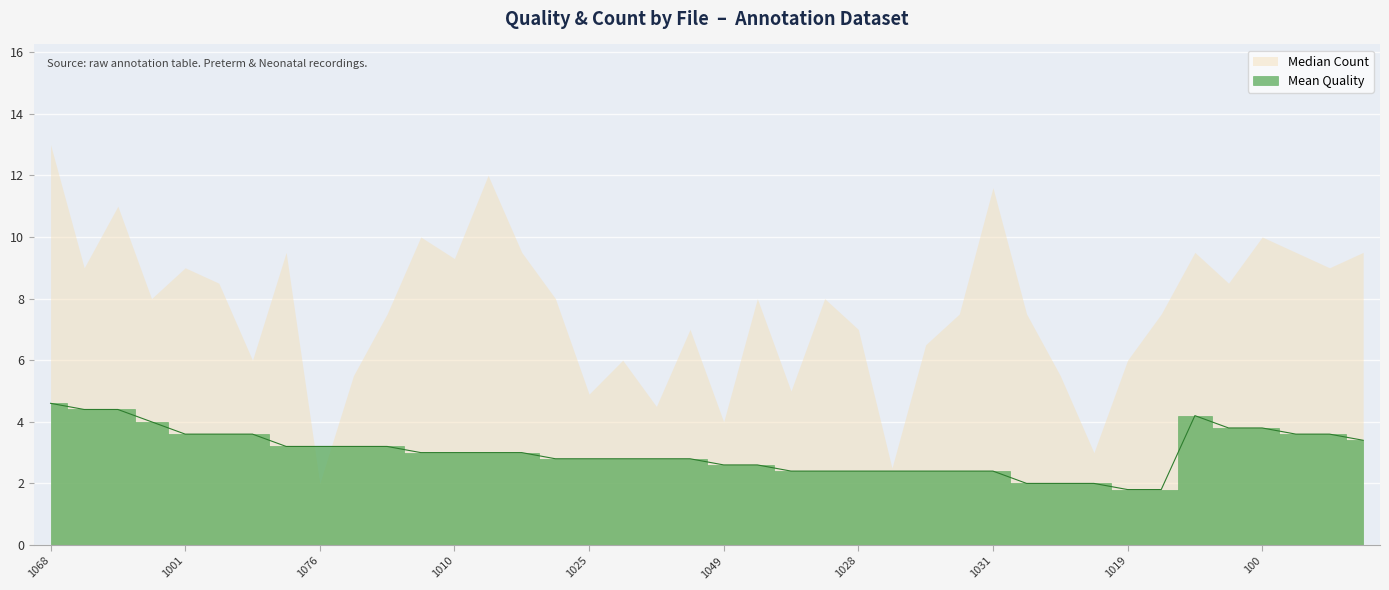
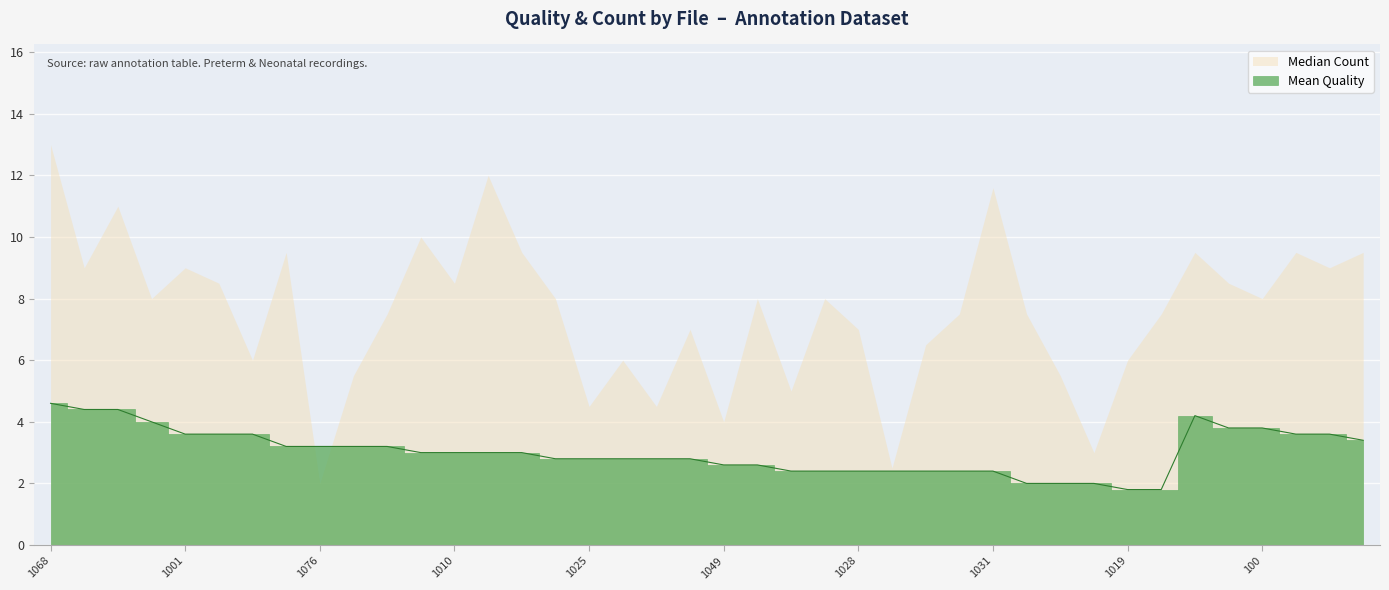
  {
    "Median Count": {
      "1068": 13.0,
      "1001": 9.0,
      "1076": 2.0,
-     "1010": 9.3,
-     "1025": 4.9,
+     "1010": 8.5,
+     "1025": 4.5,
      "1049": 4.0,
      "1028": 7.0,
      "1031": 11.6,
      "1019": 6.0,
-     "100": 10
+     "100": 8
    }
  }
